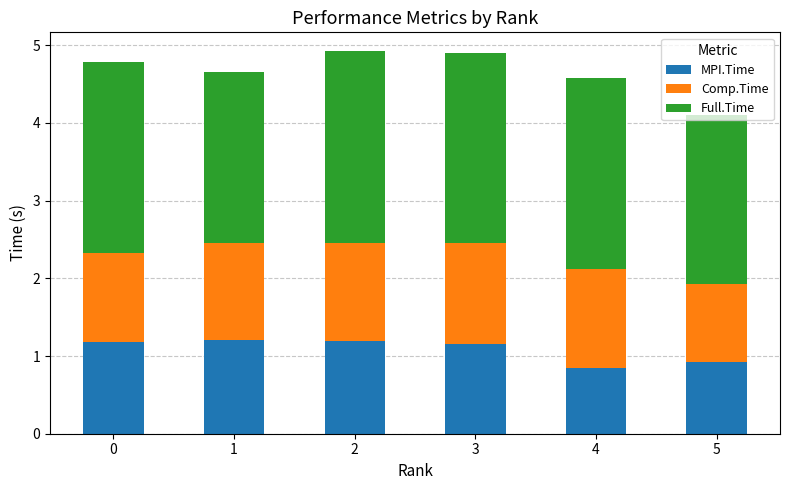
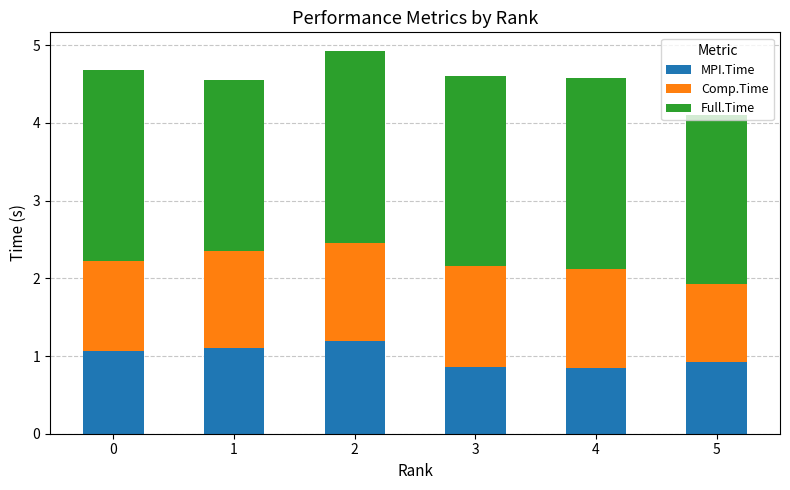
  {
    "MPI.Time": {
-     "0": 1.2,
-     "1": 1.2,
+     "0": 1.1,
+     "1": 1.1,
      "2": 1.2,
-     "3": 1.2,
+     "3": 0.9,
      "4": 0.8,
      "5": 0.9
    },
    "Comp.Time": {
      "0": 1.2,
      "1": 1.2,
      "2": 1.3,
      "3": 1.3,
      "4": 1.3,
      "5": 1.0
    },
    "Full.Time": {
      "0": 2.5,
      "1": 2.2,
      "2": 2.5,
      "3": 2.5,
      "4": 2.5
    }
  }
